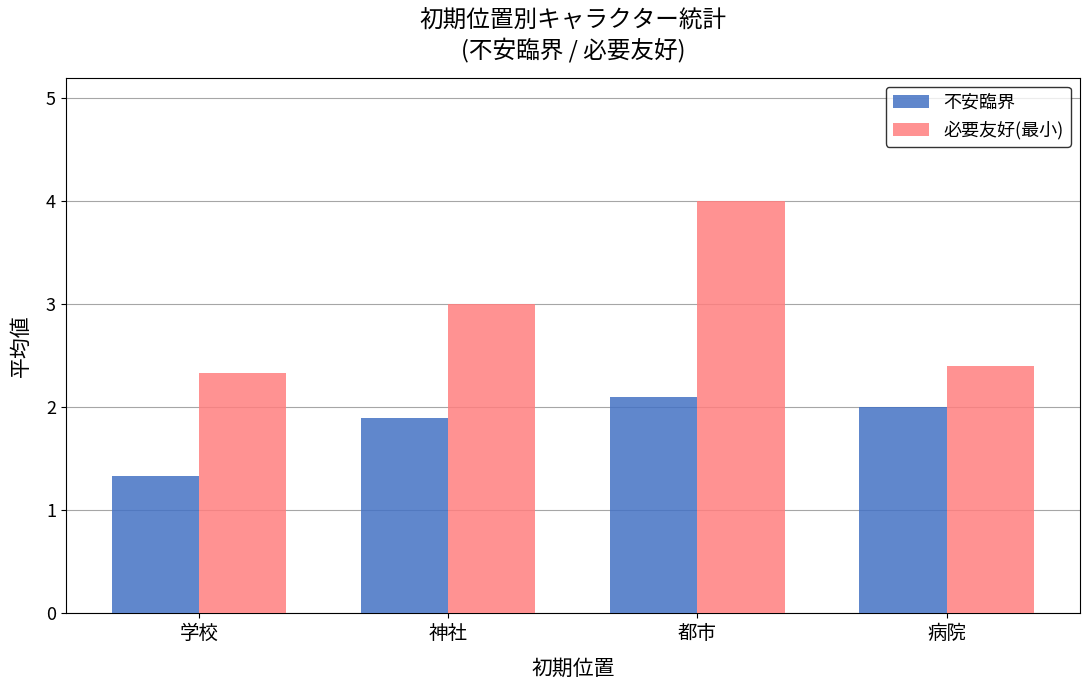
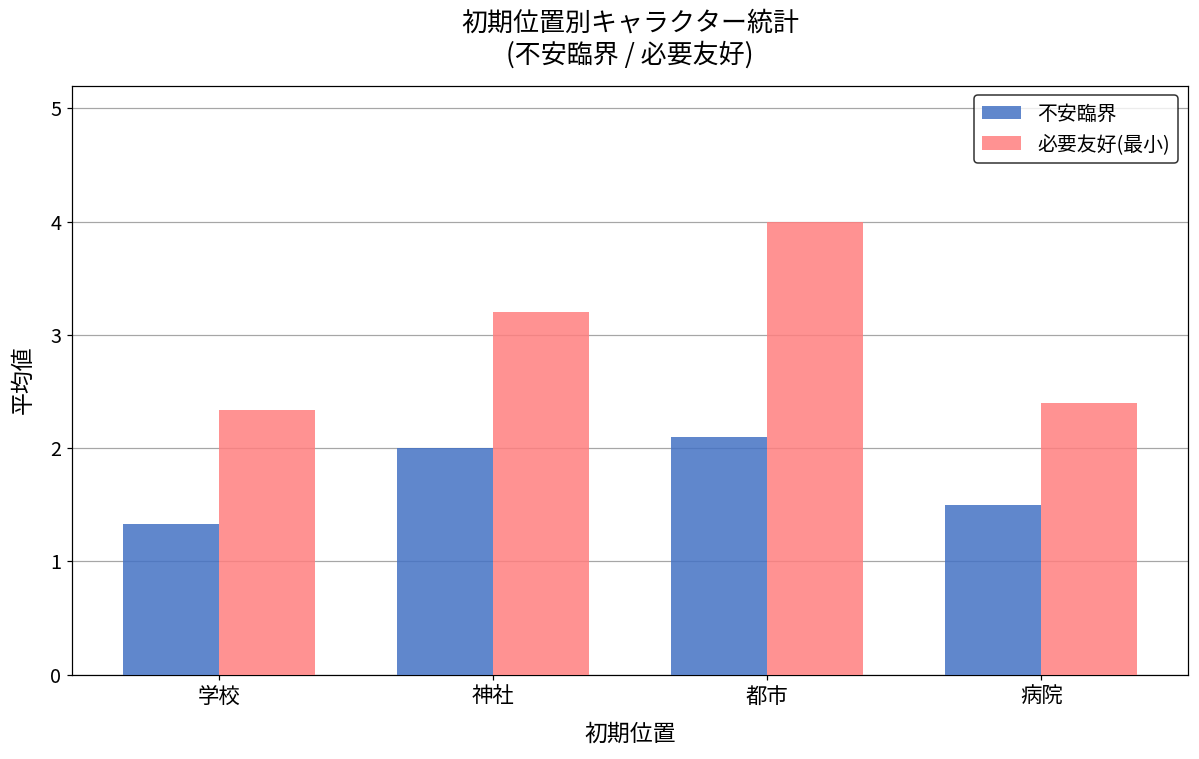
  {
    "不安臨界": {
      "学校": 1.33,
-     "神社": 1.9,
+     "神社": 2.0,
      "都市": 2.1,
-     "病院": 2.0
+     "病院": 1.5
    },
    "必要友好(最小)": {
      "学校": 2.33,
-     "神社": 3.0,
+     "神社": 3.2,
      "都市": 4.0,
      "病院": 2.4
    }
  }
